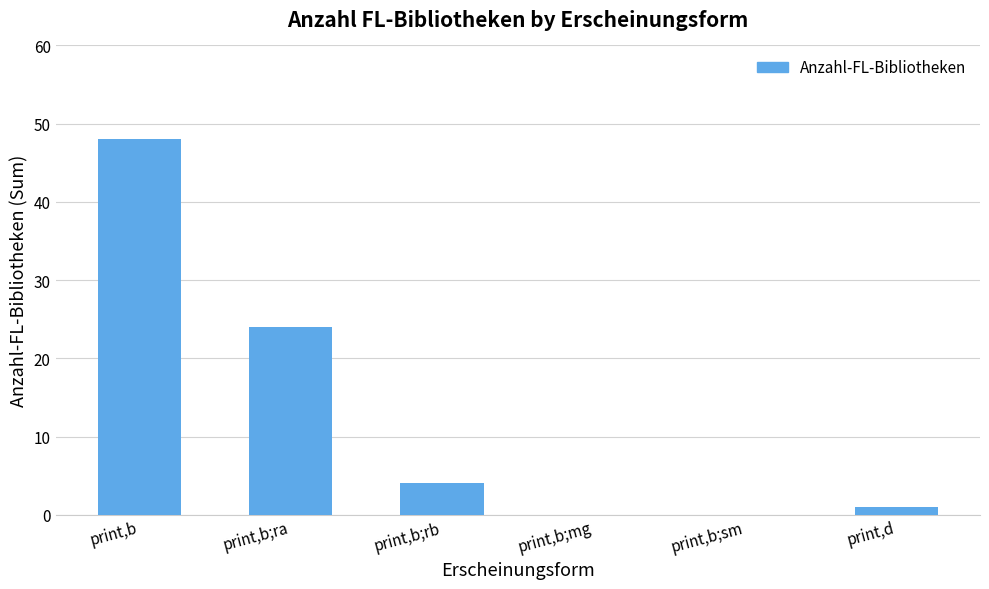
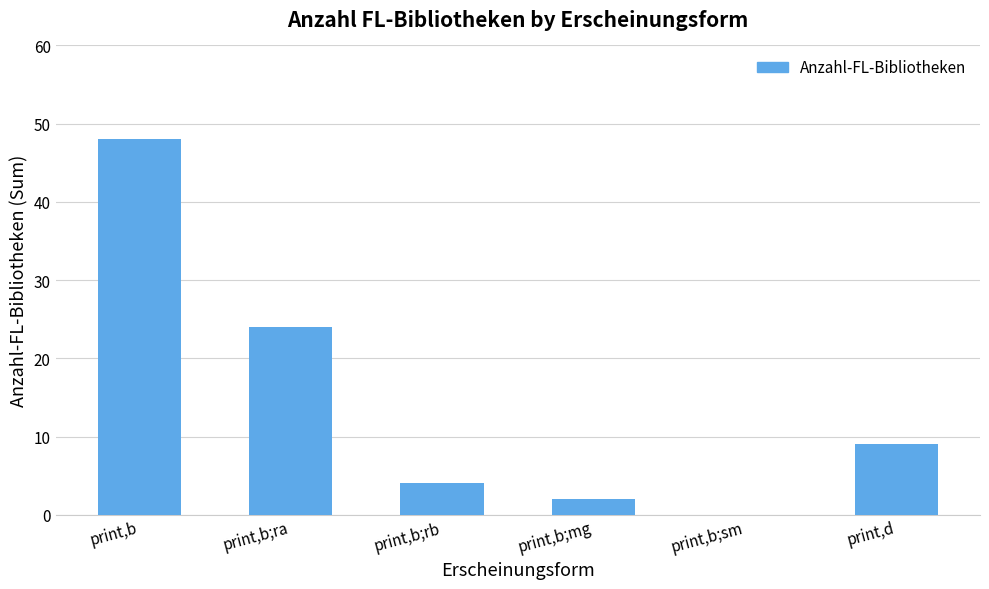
  {
    "print,b": 48,
    "print,b;ra": 24,
    "print,b;rb": 4,
-   "print,b;mg": 0,
+   "print,b;mg": 2,
    "print,b;sm": 0,
-   "print,d": 1
+   "print,d": 9
  }
